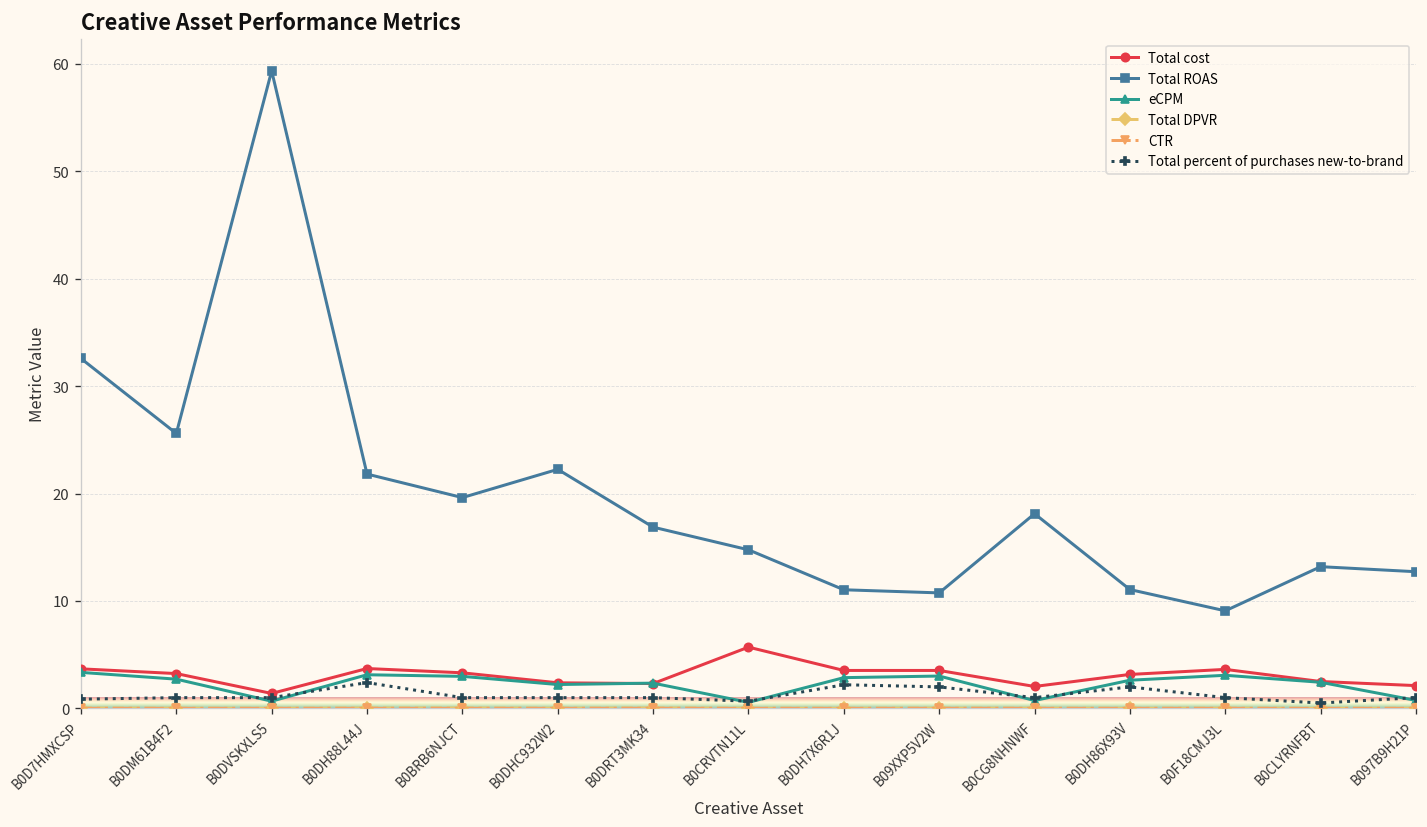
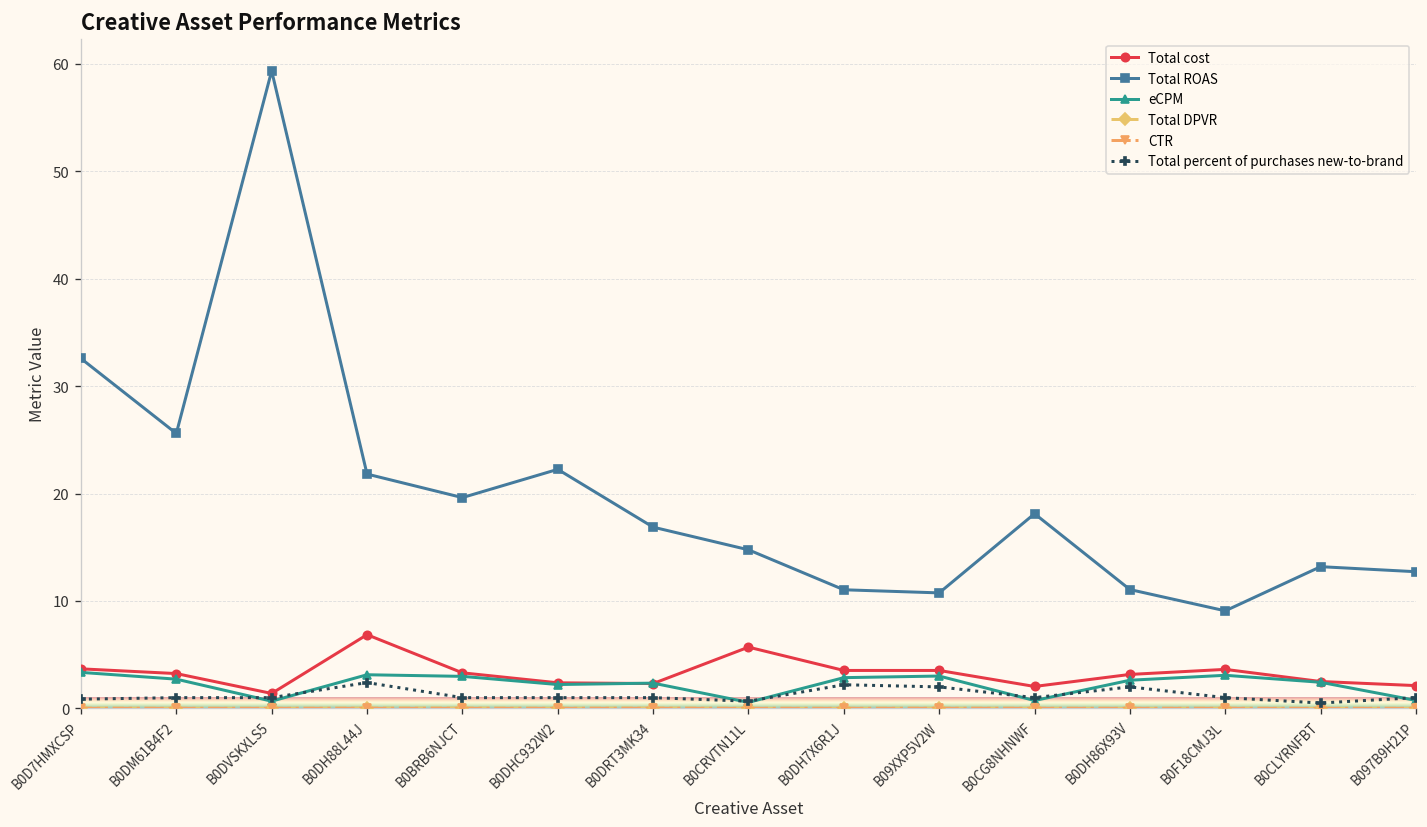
  {
    "Total cost": {
      "B0D7HMXCSP": 4,
      "B0DM61B4F2": 3,
      "B0DVSKXLS5": 1,
-     "B0DH88L44J": 4,
+     "B0DH88L44J": 7,
      "B0BRB6NJCT": 3,
      "B0CRVTN11L": 6,
      "B0DH7X6R1J": 4,
      "B09XXP5V2W": 4,
      "B0CG8NHNWF": 2,
      "B0DH86X93V": 3,
      "B0F18CMJ3L": 4,
      "B097B9H21P": 2
    },
    "CTR": {
      "B0D7HMXCSP": 0,
      "B0DM61B4F2": 0,
      "B0DVSKXLS5": 0,
      "B0DH88L44J": 0,
      "B0BRB6NJCT": 0,
      "B0DHC932W2": 0,
      "B0DRT3MK34": 0,
      "B0CRVTN11L": 0,
      "B0DH7X6R1J": 0,
      "B09XXP5V2W": 0,
      "B0CG8NHNWF": 0,
      "B0DH86X93V": 0,
      "B0F18CMJ3L": 0,
      "B0CLYRNFBT": 0,
      "B097B9H21P": 0
    },
    "Total percent of purchases new-to-brand": {
      "B0D7HMXCSP": 1,
      "B0DM61B4F2": 1,
      "B0DVSKXLS5": 1,
      "B0DH88L44J": 2,
      "B0BRB6NJCT": 1,
      "B0DHC932W2": 1,
      "B0DRT3MK34": 1,
      "B0DH7X6R1J": 2,
      "B09XXP5V2W": 2,
      "B0DH86X93V": 2,
      "B0F18CMJ3L": 1,
      "B0CLYRNFBT": 1
    }
  }
